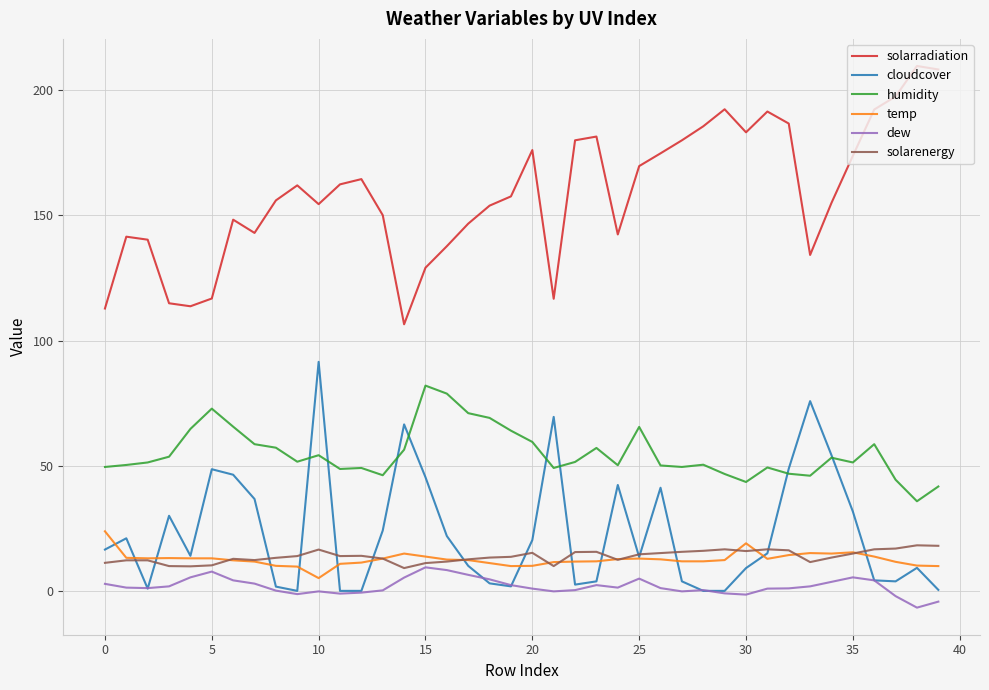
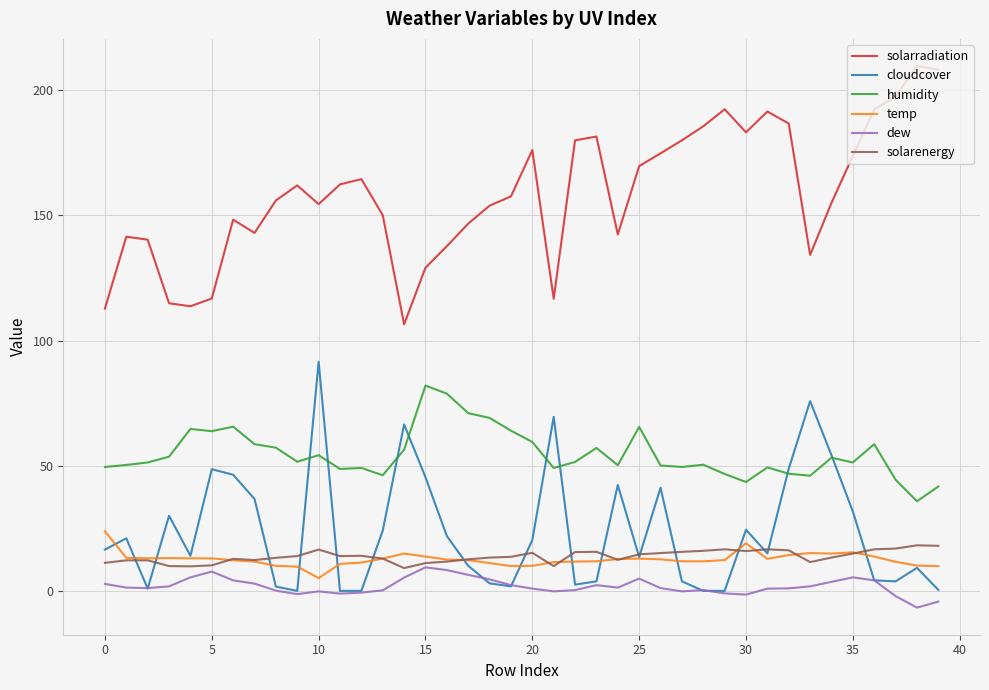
  {
    "solarradiation": {
      "0": 113,
      "5": 117,
      "10": 155,
      "15": 129,
      "20": 176,
      "25": 170,
      "30": 183
    },
    "cloudcover": {
      "0": 17,
      "5": 49,
      "10": 92,
      "15": 45,
      "20": 20,
-     "30": 9,
+     "30": 24,
      "35": 32
    },
    "humidity": {
      "0": 50,
-     "5": 73,
+     "5": 64,
      "10": 54,
      "15": 82,
      "20": 60,
      "25": 66,
      "30": 44,
      "35": 51
    },
    "temp": {
      "0": 24,
      "5": 13,
      "10": 5,
      "15": 14,
      "20": 10,
      "30": 19
    },
    "dew": {
      "0": 3,
      "5": 8,
      "10": 0,
      "15": 9,
      "20": 1,
      "25": 5,
      "30": -2,
      "35": 5
    },
    "solarenergy": {
      "0": 11,
      "5": 10,
      "10": 17,
      "15": 11,
      "20": 15,
      "25": 15,
      "30": 16
    }
  }
